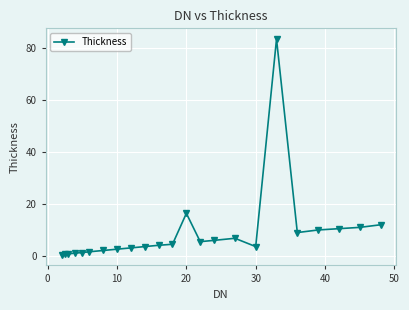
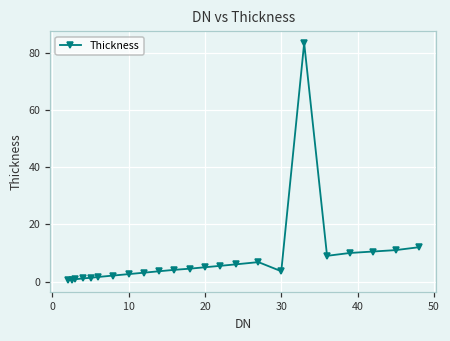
  {
    "10": 3,
-   "20": 16,
+   "20": 5,
    "30": 4
  }
